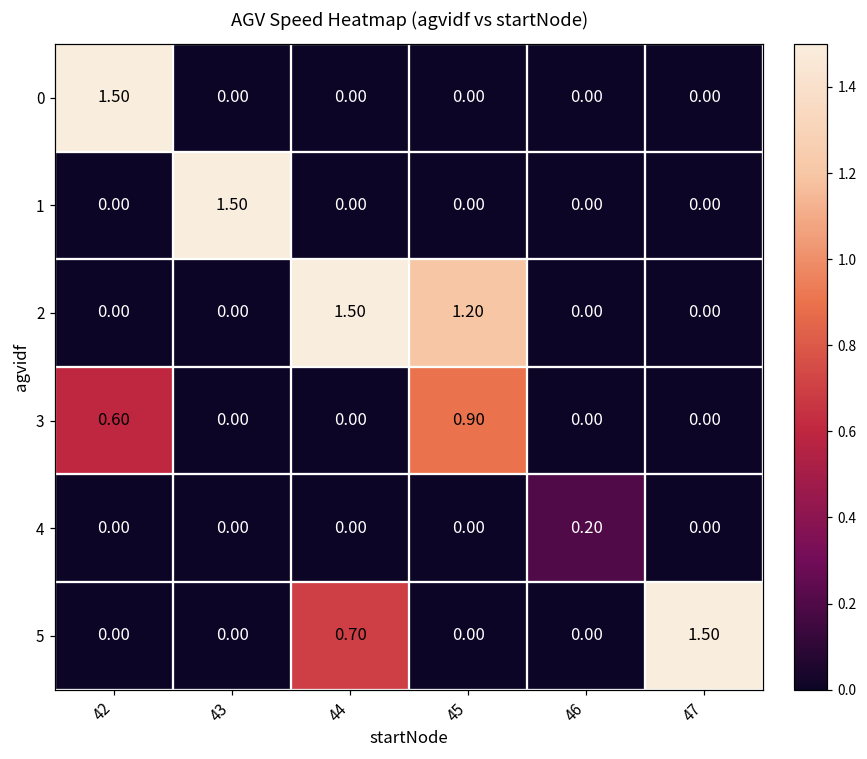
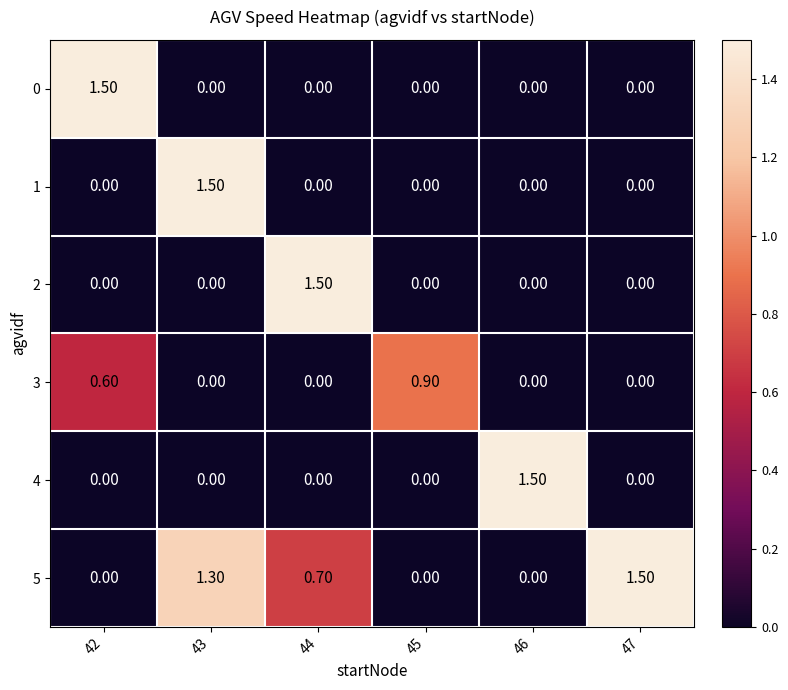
  {
    "0": {
      "42": 1.50,
      "43": 0.00,
      "44": 0.00,
      "45": 0.00,
      "46": 0.00,
      "47": 0.00
    },
    "1": {
      "42": 0.00,
      "43": 1.50,
      "44": 0.00,
      "45": 0.00,
      "46": 0.00,
      "47": 0.00
    },
    "2": {
      "42": 0.00,
      "43": 0.00,
      "44": 1.50,
-     "45": 1.20,
+     "45": 0.00,
      "46": 0.00,
      "47": 0.00
    },
    "3": {
      "42": 0.60,
      "43": 0.00,
      "44": 0.00,
      "45": 0.90,
      "46": 0.00,
      "47": 0.00
    },
    "4": {
      "42": 0.00,
      "43": 0.00,
      "44": 0.00,
      "45": 0.00,
-     "46": 0.20,
+     "46": 1.50,
      "47": 0.00
    },
    "5": {
      "42": 0.00,
-     "43": 0.00,
+     "43": 1.30,
      "44": 0.70,
      "45": 0.00,
      "46": 0.00,
      "47": 1.50
    }
  }
